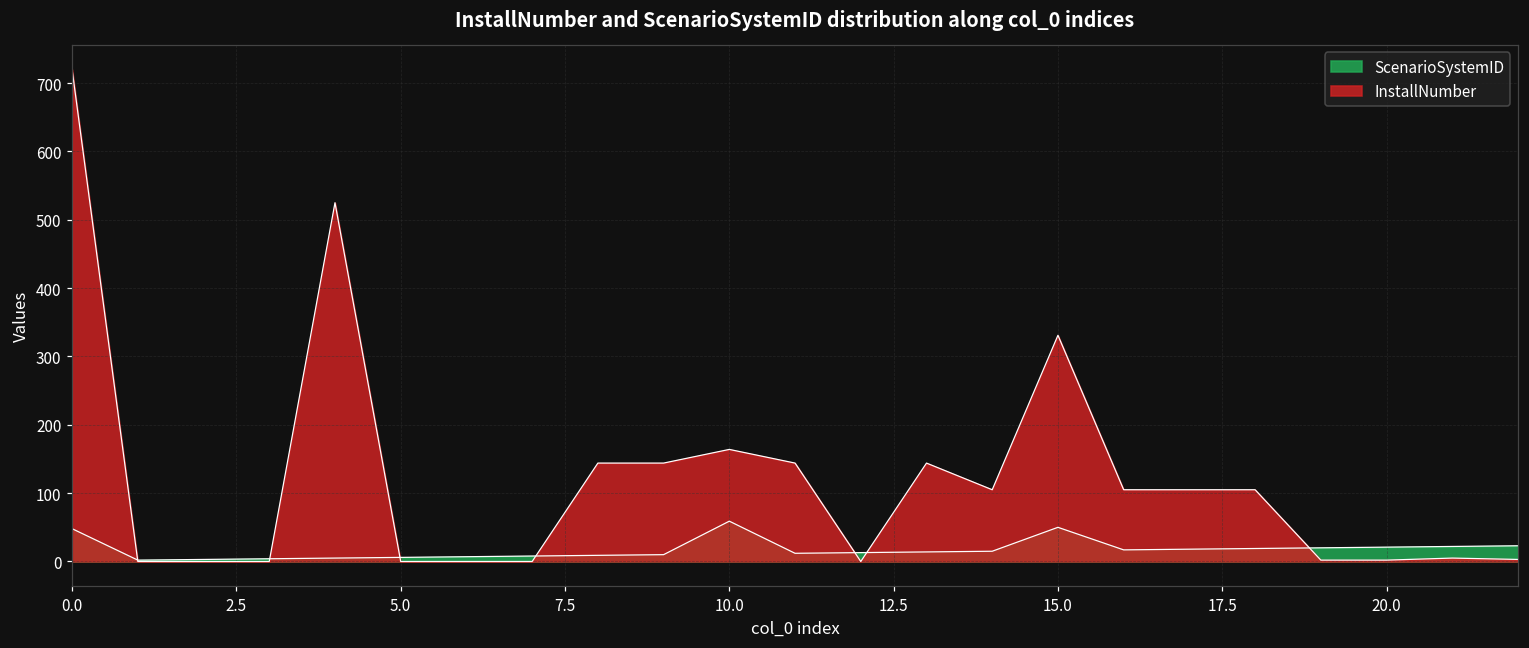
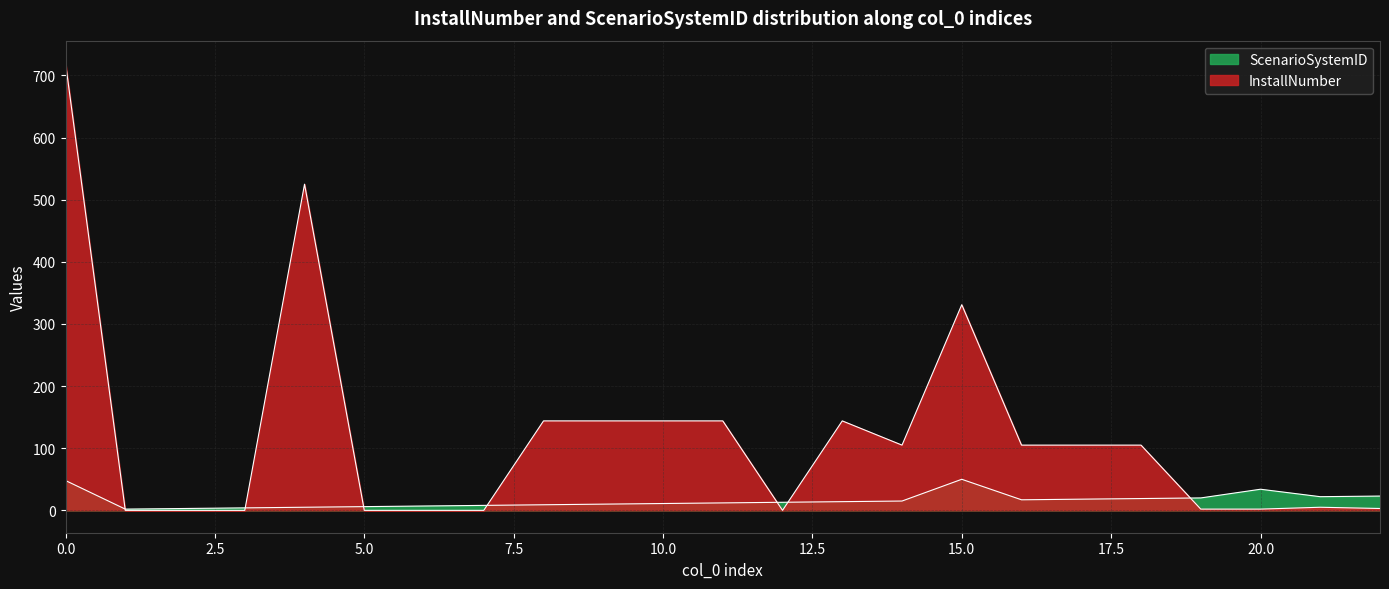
  {
    "ScenarioSystemID": {
      "0.0": 50,
      "5.0": 10,
-     "10.0": 60,
+     "10.0": 10,
      "15.0": 50,
-     "20.0": 20
+     "20.0": 30
    },
    "InstallNumber": {
      "0.0": 720,
      "5.0": 0,
-     "10.0": 160,
+     "10.0": 140,
      "15.0": 330,
      "20.0": 0
    }
  }
